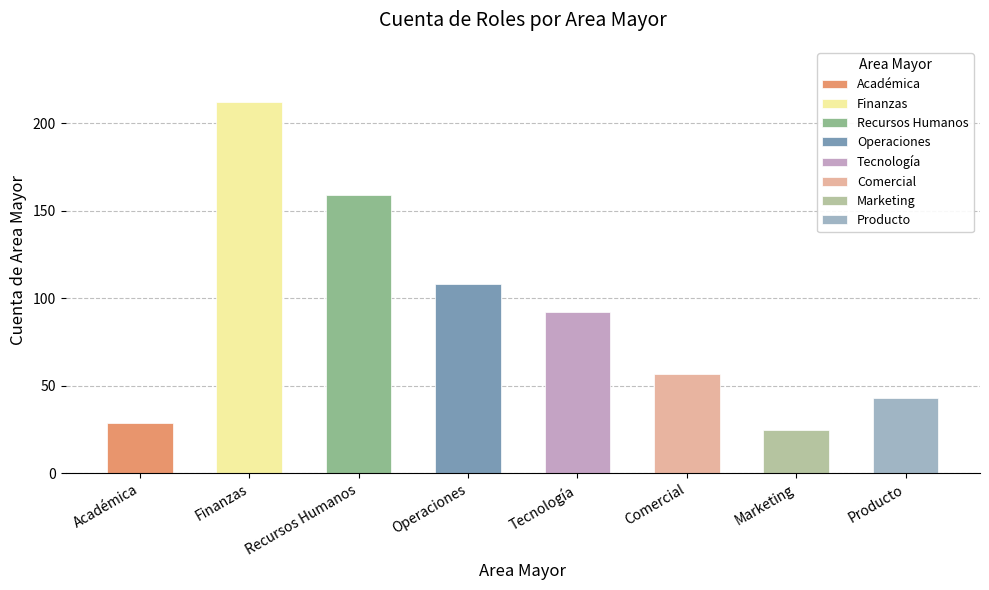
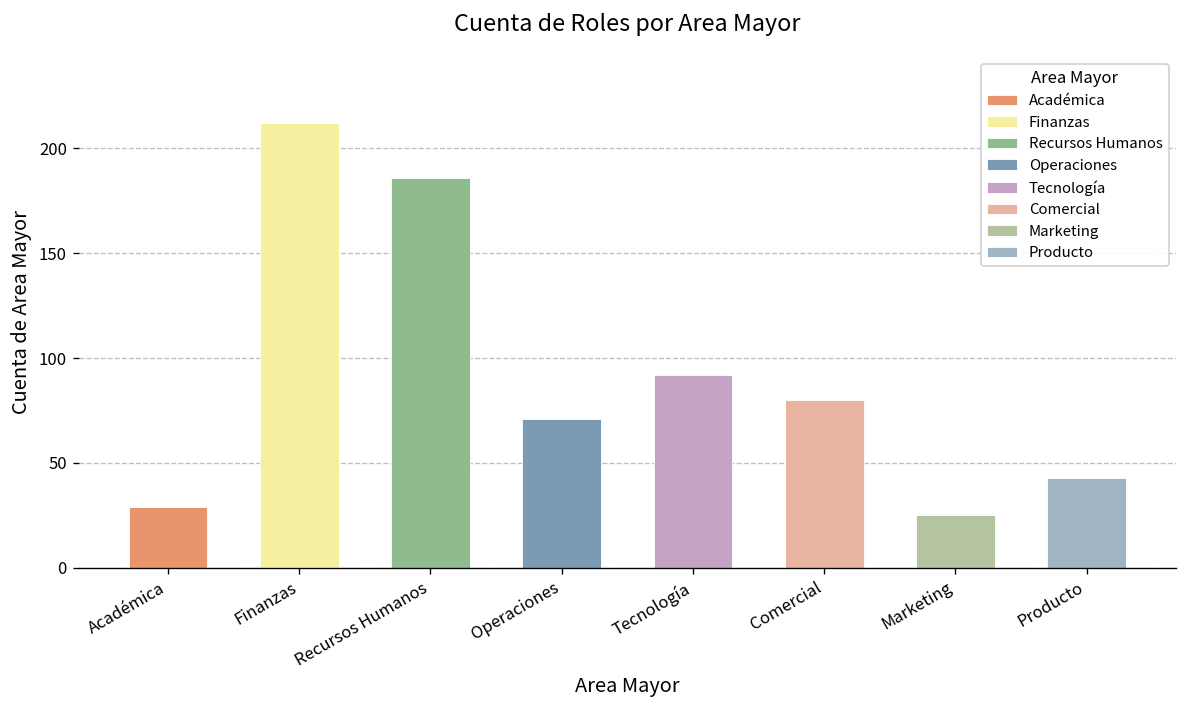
  {
    "Académica": 29,
    "Finanzas": 212,
-   "Recursos Humanos": 159,
-   "Operaciones": 108,
+   "Recursos Humanos": 186,
+   "Operaciones": 71,
    "Tecnología": 92,
-   "Comercial": 57,
+   "Comercial": 80,
    "Marketing": 25,
    "Producto": 43
  }
